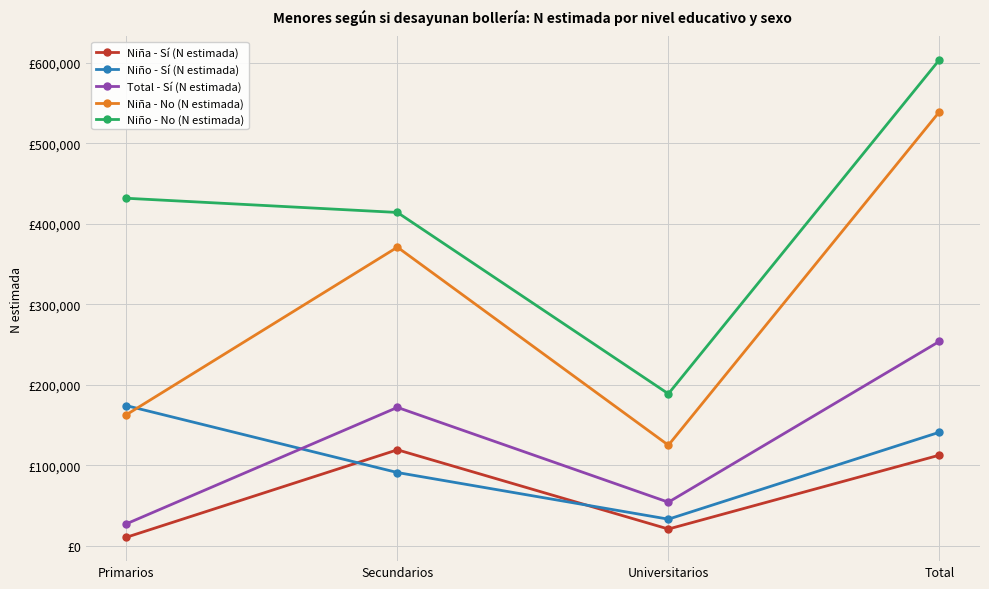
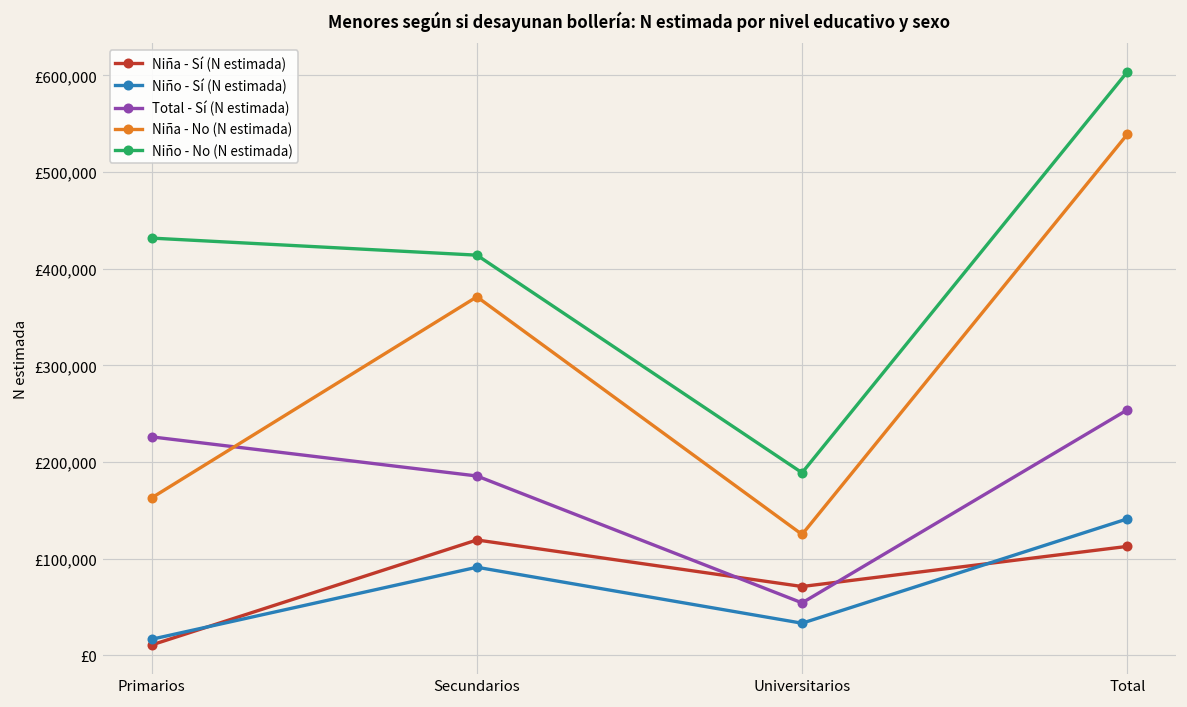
  {
    "Niña - Sí (N estimada)": {
      "Primarios": "£10,000",
      "Secundarios": "£120,000",
-     "Universitarios": "£20,000",
+     "Universitarios": "£70,000",
      "Total": "£110,000"
    },
    "Niño - Sí (N estimada)": {
-     "Primarios": "£170,000",
+     "Primarios": "£20,000",
      "Secundarios": "£90,000",
      "Universitarios": "£30,000",
      "Total": "£140,000"
    },
    "Total - Sí (N estimada)": {
-     "Primarios": "£30,000",
-     "Secundarios": "£170,000",
+     "Primarios": "£230,000",
+     "Secundarios": "£190,000",
      "Universitarios": "£50,000",
      "Total": "£250,000"
    },
    "Niña - No (N estimada)": {
      "Primarios": "£160,000",
      "Secundarios": "£370,000",
      "Universitarios": "£130,000",
      "Total": "£540,000"
    },
    "Niño - No (N estimada)": {
      "Primarios": "£430,000",
      "Secundarios": "£410,000",
      "Universitarios": "£190,000",
      "Total": "£600,000"
    }
  }
